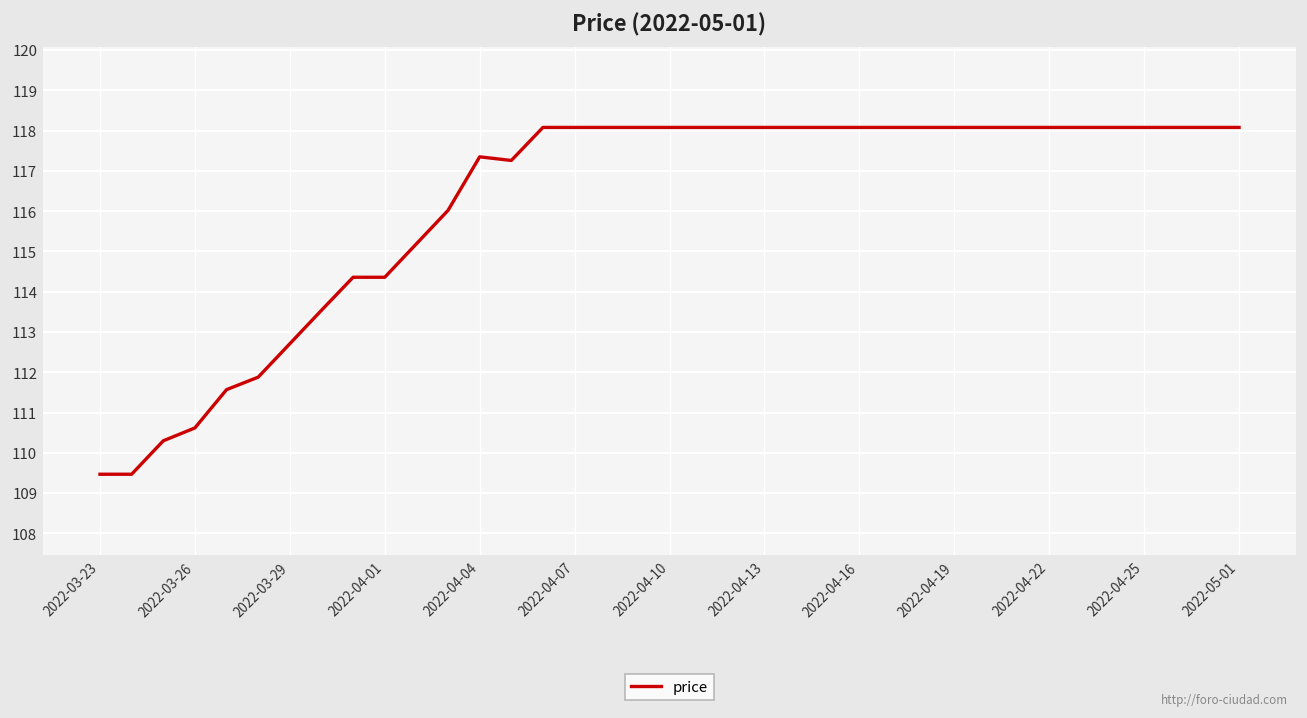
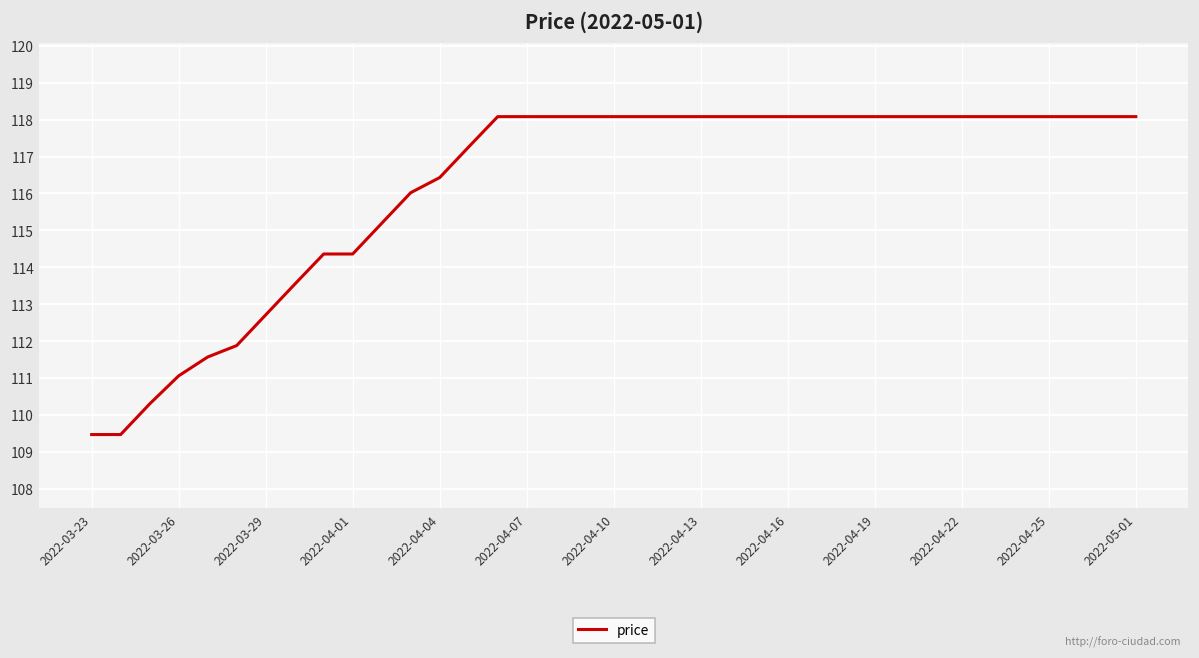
  {
    "2022-03-23": 109.5,
-   "2022-03-26": 110.6,
+   "2022-03-26": 111.1,
    "2022-03-29": 112.7,
    "2022-04-01": 114.4,
-   "2022-04-04": 117.4,
+   "2022-04-04": 116.4,
    "2022-04-07": 118.1,
    "2022-04-10": 118.1,
    "2022-04-13": 118.1,
    "2022-04-16": 118.1,
    "2022-04-19": 118.1,
    "2022-04-22": 118.1,
    "2022-04-25": 118.1,
    "2022-05-01": 118.1
  }
